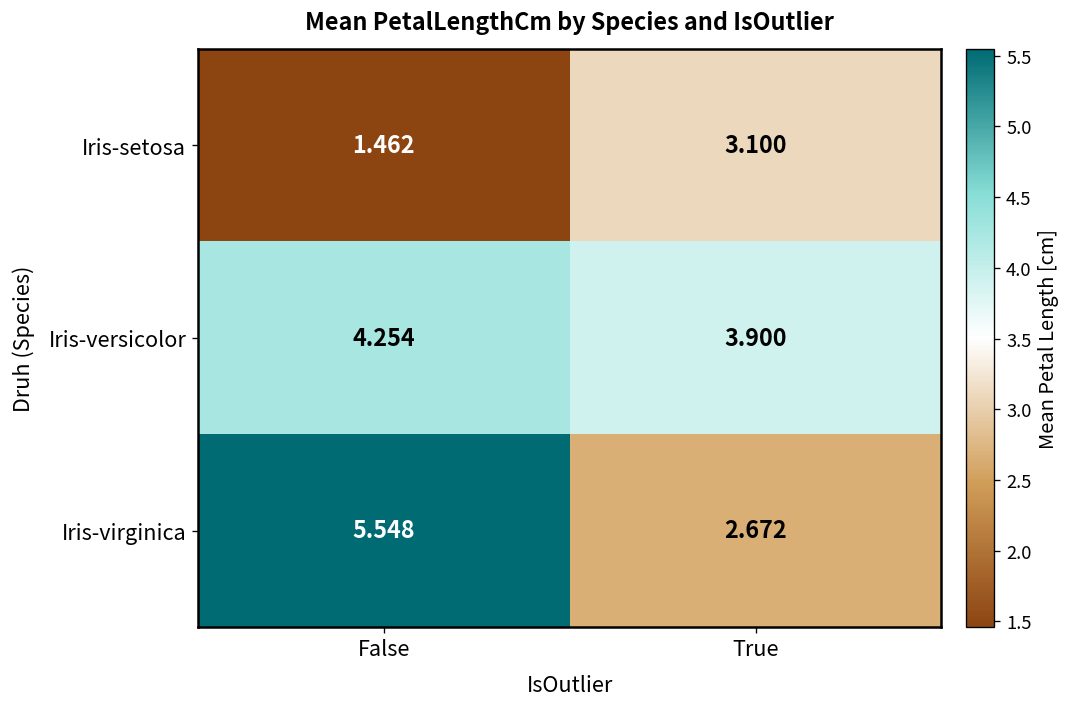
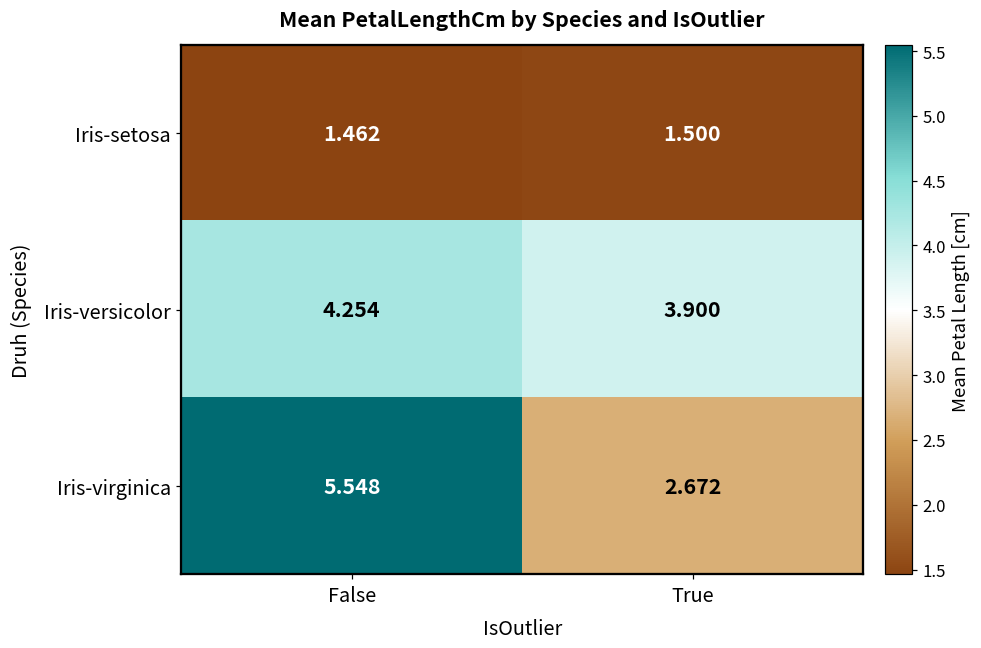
  {
    "Iris-setosa": {
      "False": 1.462,
-     "True": 3.100
+     "True": 1.500
    },
    "Iris-versicolor": {
      "False": 4.254,
      "True": 3.900
    },
    "Iris-virginica": {
      "False": 5.548,
      "True": 2.672
    }
  }
